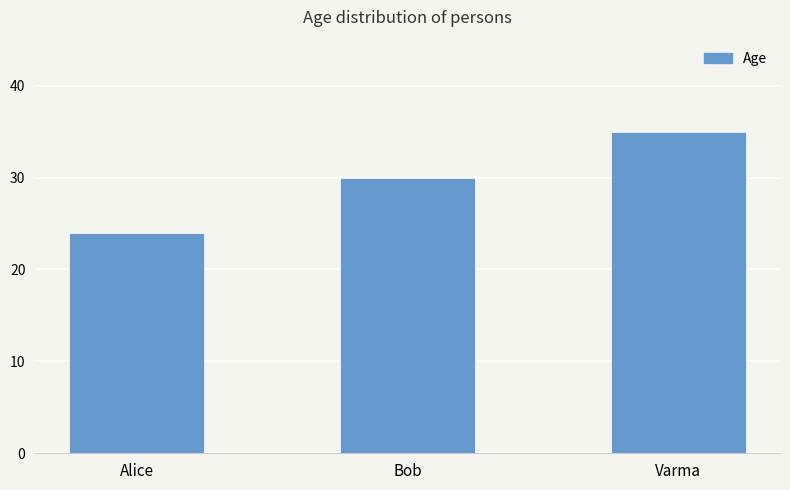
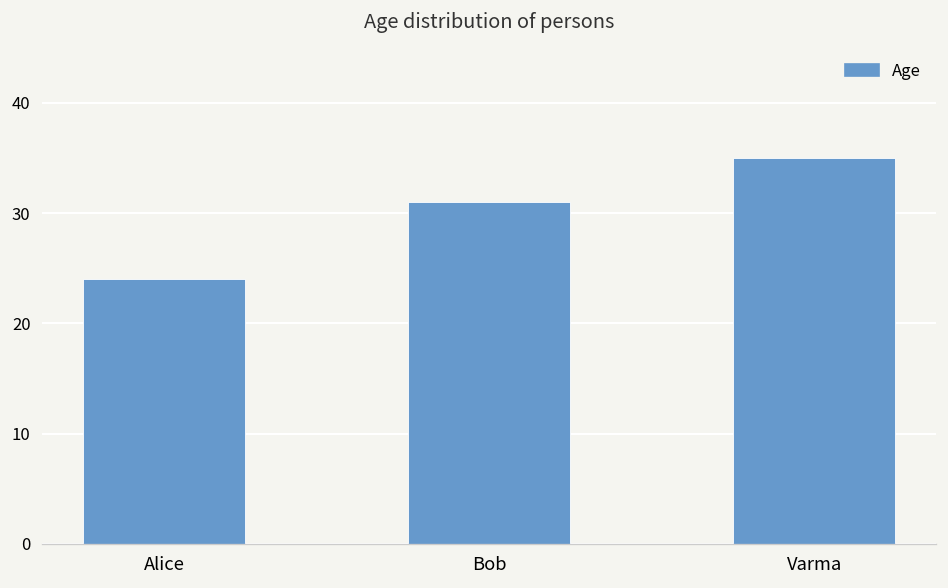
  {
    "Alice": 24,
-   "Bob": 30,
+   "Bob": 31,
    "Varma": 35
  }
